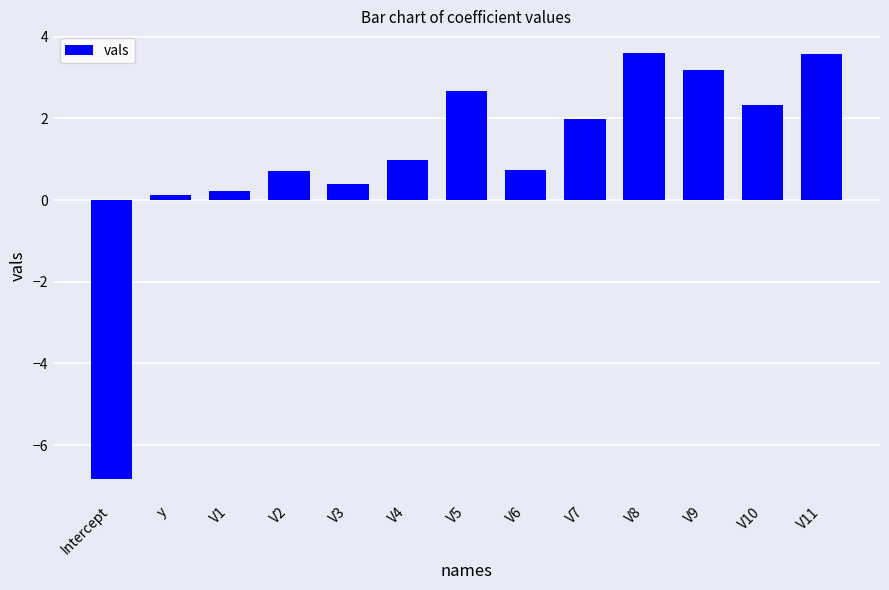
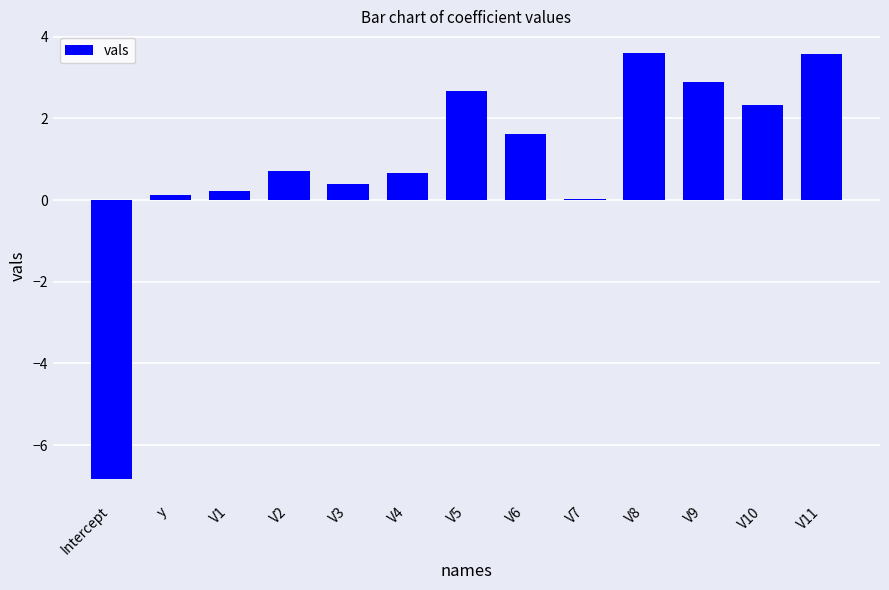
  {
    "Intercept": -6.8,
    "y": 0.1,
    "V1": 0.2,
    "V2": 0.7,
    "V3": 0.4,
-   "V4": 1.0,
+   "V4": 0.7,
    "V5": 2.7,
-   "V6": 0.7,
-   "V7": 2.0,
+   "V6": 1.6,
+   "V7": 0.0,
    "V8": 3.6,
-   "V9": 3.2,
+   "V9": 2.9,
    "V10": 2.3,
    "V11": 3.6
  }
